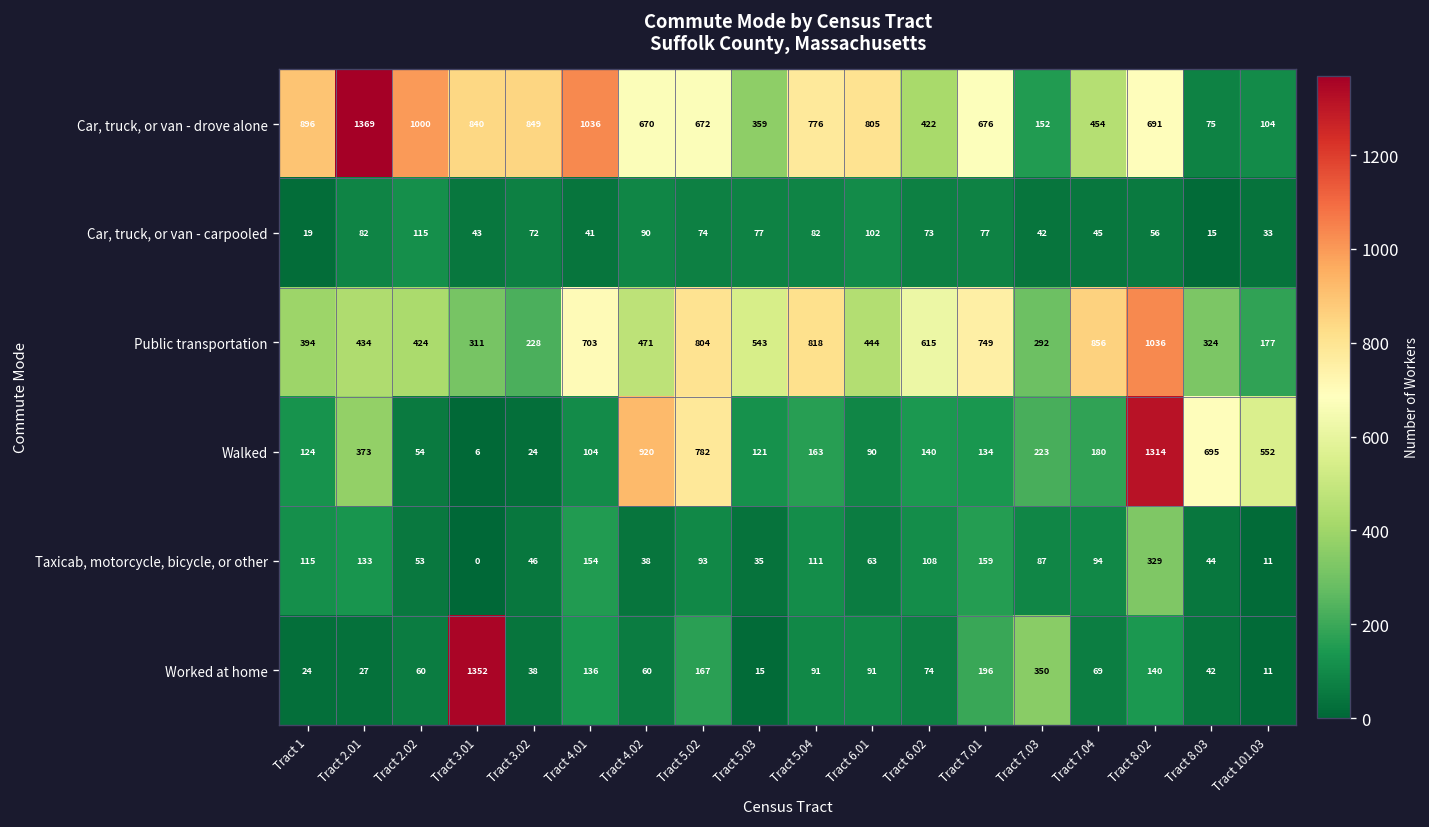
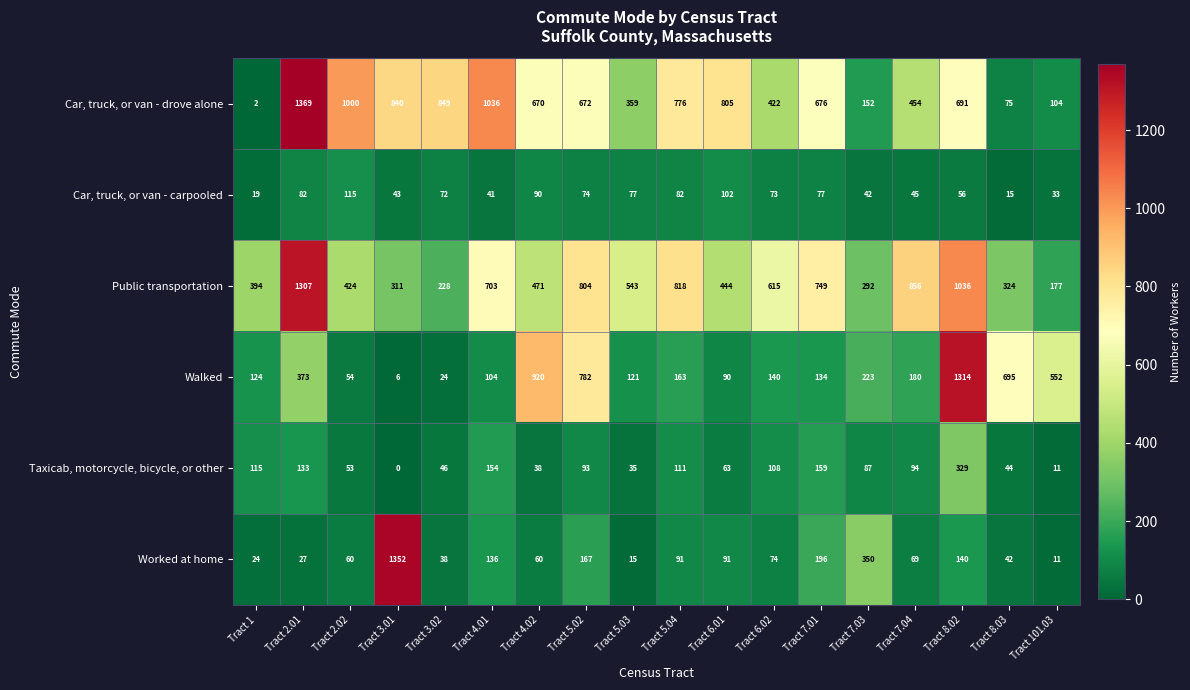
  {
    "Car, truck, or van - drove alone": {
-     "Tract 1": 896,
+     "Tract 1": 2,
      "Tract 2.01": 1369,
      "Tract 2.02": 1000,
      "Tract 3.01": 840,
      "Tract 3.02": 849,
      "Tract 4.01": 1036,
      "Tract 4.02": 670,
      "Tract 5.02": 672,
      "Tract 5.03": 359,
      "Tract 5.04": 776,
      "Tract 6.01": 805,
      "Tract 6.02": 422,
      "Tract 7.01": 676,
      "Tract 7.03": 152,
      "Tract 7.04": 454,
      "Tract 8.02": 691,
      "Tract 8.03": 75,
      "Tract 101.03": 104
    },
    "Car, truck, or van - carpooled": {
      "Tract 1": 19,
      "Tract 2.01": 82,
      "Tract 2.02": 115,
      "Tract 3.01": 43,
      "Tract 3.02": 72,
      "Tract 4.01": 41,
      "Tract 4.02": 90,
      "Tract 5.02": 74,
      "Tract 5.03": 77,
      "Tract 5.04": 82,
      "Tract 6.01": 102,
      "Tract 6.02": 73,
      "Tract 7.01": 77,
      "Tract 7.03": 42,
      "Tract 7.04": 45,
      "Tract 8.02": 56,
      "Tract 8.03": 15,
      "Tract 101.03": 33
    },
    "Public transportation": {
      "Tract 1": 394,
-     "Tract 2.01": 434,
+     "Tract 2.01": 1307,
      "Tract 2.02": 424,
      "Tract 3.01": 311,
      "Tract 3.02": 228,
      "Tract 4.01": 703,
      "Tract 4.02": 471,
      "Tract 5.02": 804,
      "Tract 5.03": 543,
      "Tract 5.04": 818,
      "Tract 6.01": 444,
      "Tract 6.02": 615,
      "Tract 7.01": 749,
      "Tract 7.03": 292,
      "Tract 7.04": 856,
      "Tract 8.02": 1036,
      "Tract 8.03": 324,
      "Tract 101.03": 177
    },
    "Walked": {
      "Tract 1": 124,
      "Tract 2.01": 373,
      "Tract 2.02": 54,
      "Tract 3.01": 6,
      "Tract 3.02": 24,
      "Tract 4.01": 104,
      "Tract 4.02": 920,
      "Tract 5.02": 782,
      "Tract 5.03": 121,
      "Tract 5.04": 163,
      "Tract 6.01": 90,
      "Tract 6.02": 140,
      "Tract 7.01": 134,
      "Tract 7.03": 223,
      "Tract 7.04": 180,
      "Tract 8.02": 1314,
      "Tract 8.03": 695,
      "Tract 101.03": 552
    },
    "Taxicab, motorcycle, bicycle, or other": {
      "Tract 1": 115,
      "Tract 2.01": 133,
      "Tract 2.02": 53,
      "Tract 3.01": 0,
      "Tract 3.02": 46,
      "Tract 4.01": 154,
      "Tract 4.02": 38,
      "Tract 5.02": 93,
      "Tract 5.03": 35,
      "Tract 5.04": 111,
      "Tract 6.01": 63,
      "Tract 6.02": 108,
      "Tract 7.01": 159,
      "Tract 7.03": 87,
      "Tract 7.04": 94,
      "Tract 8.02": 329,
      "Tract 8.03": 44,
      "Tract 101.03": 11
    },
    "Worked at home": {
      "Tract 1": 24,
      "Tract 2.01": 27,
      "Tract 2.02": 60,
      "Tract 3.01": 1352,
      "Tract 3.02": 38,
      "Tract 4.01": 136,
      "Tract 4.02": 60,
      "Tract 5.02": 167,
      "Tract 5.03": 15,
      "Tract 5.04": 91,
      "Tract 6.01": 91,
      "Tract 6.02": 74,
      "Tract 7.01": 196,
      "Tract 7.03": 350,
      "Tract 7.04": 69,
      "Tract 8.02": 140,
      "Tract 8.03": 42,
      "Tract 101.03": 11
    }
  }
